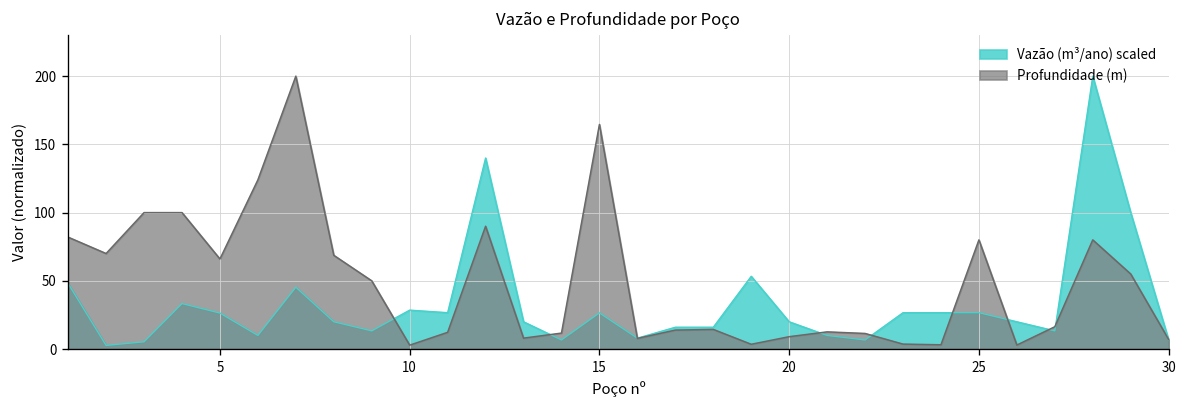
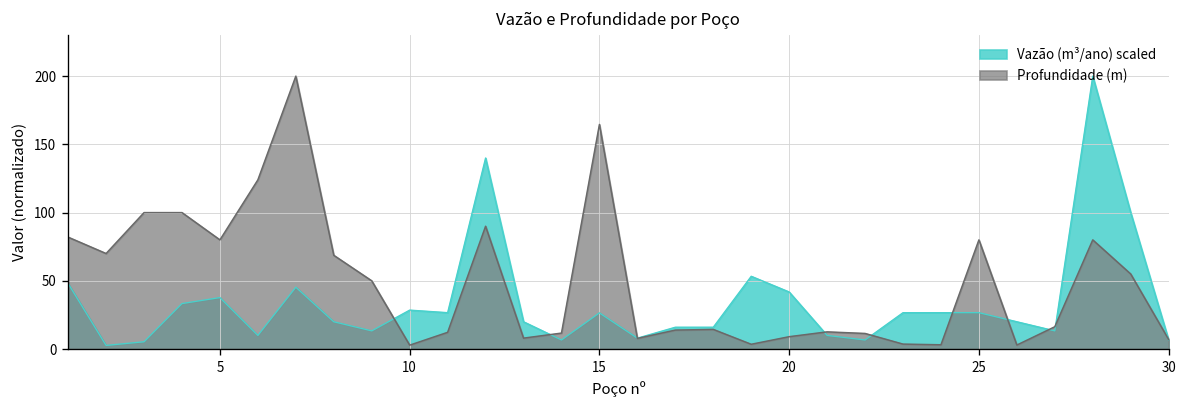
  {
    "Vazão (m³/ano) scaled": {
-     "5": 26,
+     "5": 38,
      "10": 29,
      "15": 27,
-     "20": 20,
+     "20": 42,
      "25": 27
    },
    "Profundidade (m)": {
-     "5": 66,
+     "5": 80,
      "10": 3,
      "15": 165,
      "20": 9,
      "25": 80
    }
  }
